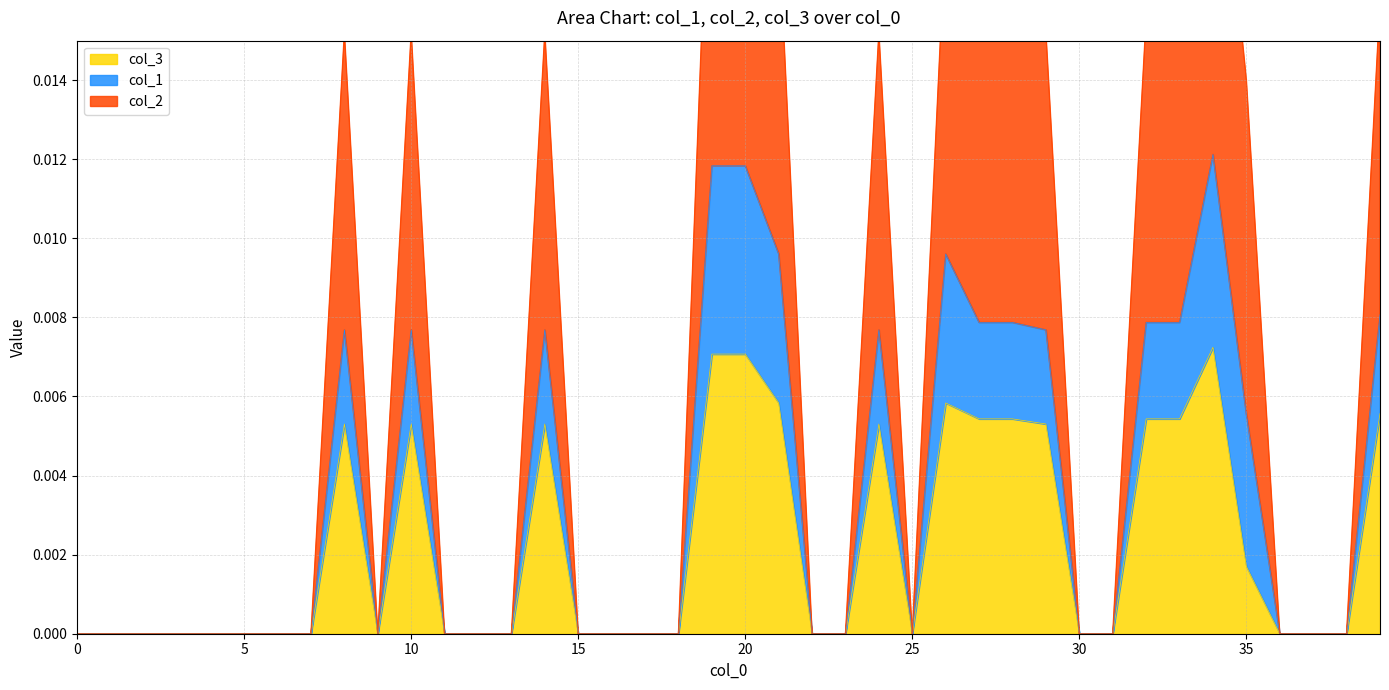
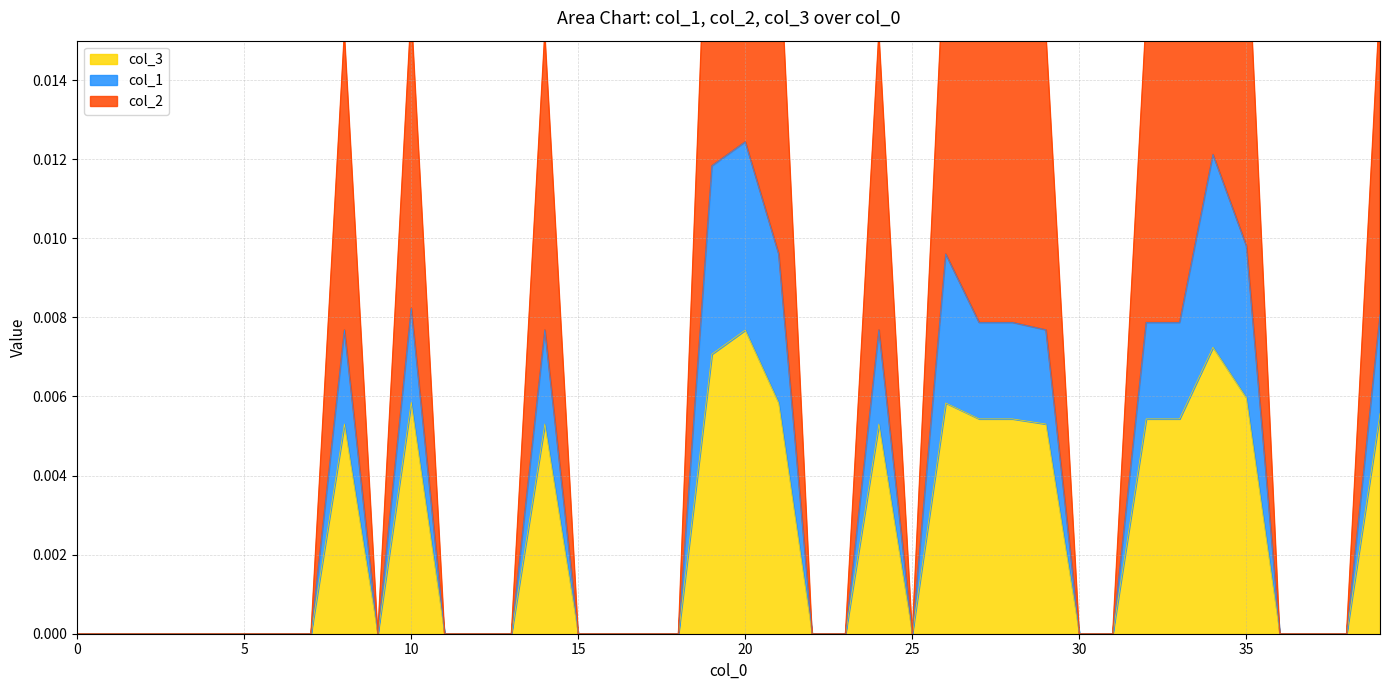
  {
    "col_3": {
-     "10": 0.0053,
-     "20": 0.0071,
-     "35": 0.0017
+     "10": 0.0059,
+     "20": 0.0077,
+     "35": 0.0060
    },
    "col_1": {
      "10": 0.0024,
      "20": 0.0048,
      "35": 0.0038
    }
  }
